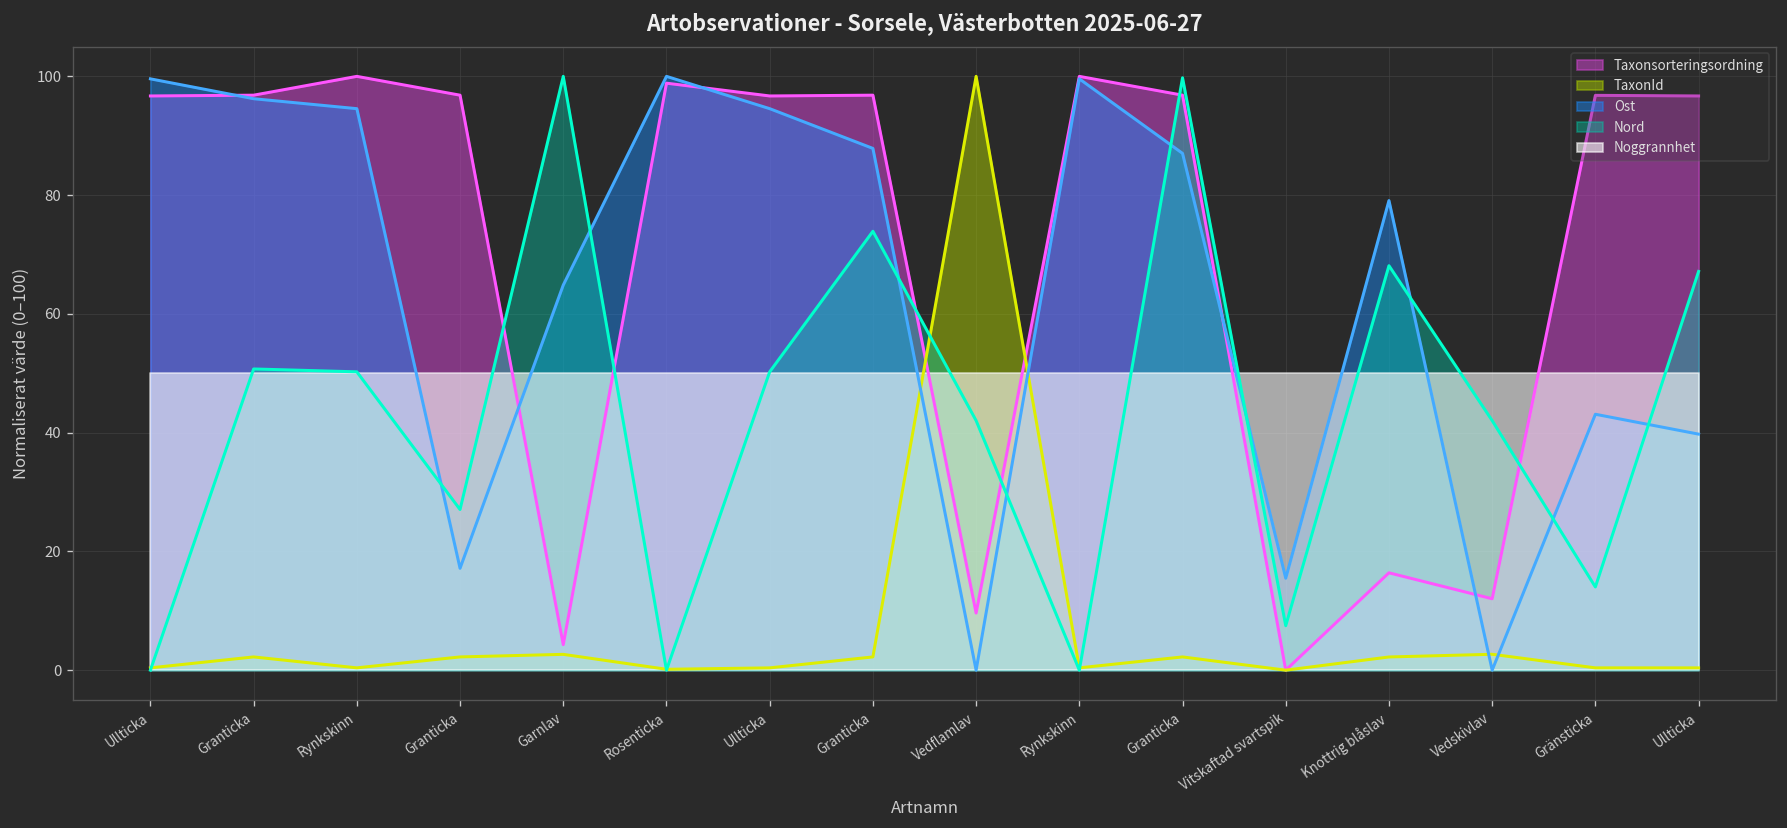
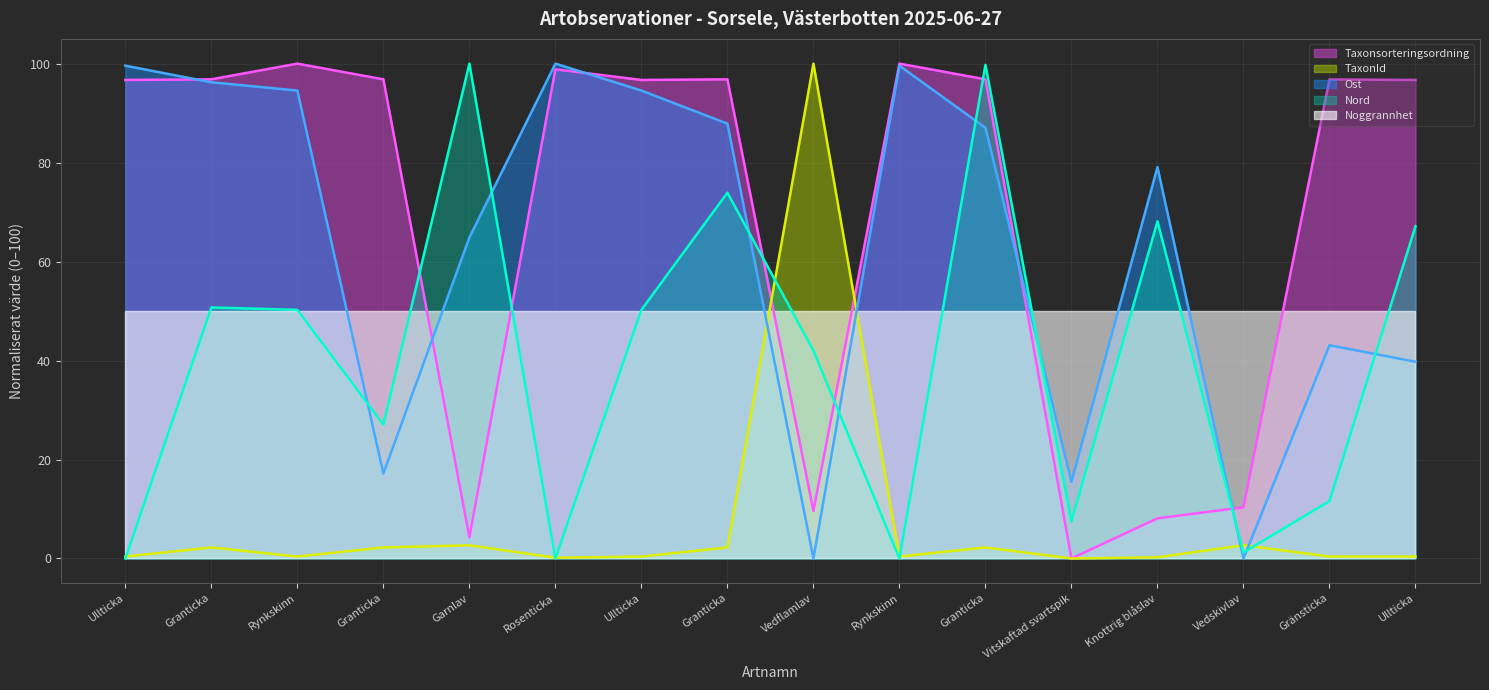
  {
    "Taxonsorteringsordning": {
      "Garnlav": 4,
      "Rosenticka": 99,
      "Vedflamlav": 10,
-     "Knottrig blåslav": 16,
-     "Vedskivlav": 12
+     "Knottrig blåslav": 8,
+     "Vedskivlav": 10
    },
    "TaxonId": {
      "Garnlav": 3,
      "Vedflamlav": 100,
-     "Knottrig blåslav": 2,
+     "Knottrig blåslav": 0,
      "Vedskivlav": 3,
      "Gränsticka": 0
    },
    "Ost": {
      "Garnlav": 65,
      "Rosenticka": 100,
      "Vedflamlav": 0,
      "Vitskaftad svartspik": 15,
      "Knottrig blåslav": 79,
      "Vedskivlav": 0,
      "Gränsticka": 43
    },
    "Nord": {
      "Garnlav": 100,
      "Vedflamlav": 42,
      "Vitskaftad svartspik": 7,
      "Knottrig blåslav": 68,
-     "Vedskivlav": 42,
-     "Gränsticka": 14
+     "Vedskivlav": 1,
+     "Gränsticka": 12
    },
    "Noggrannhet": {
      "Garnlav": 50,
      "Rosenticka": 50,
      "Vedflamlav": 50,
      "Vitskaftad svartspik": 50,
      "Knottrig blåslav": 50,
      "Vedskivlav": 50,
      "Gränsticka": 50
    }
  }
